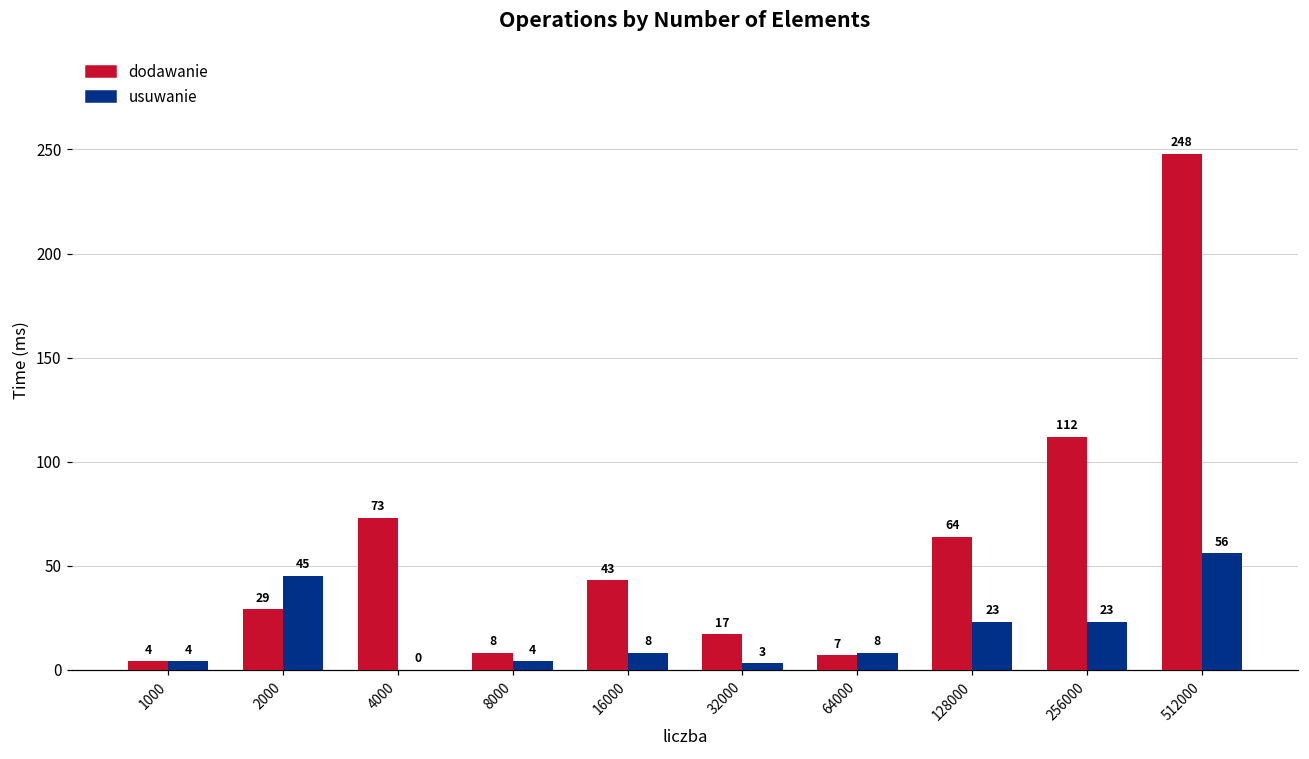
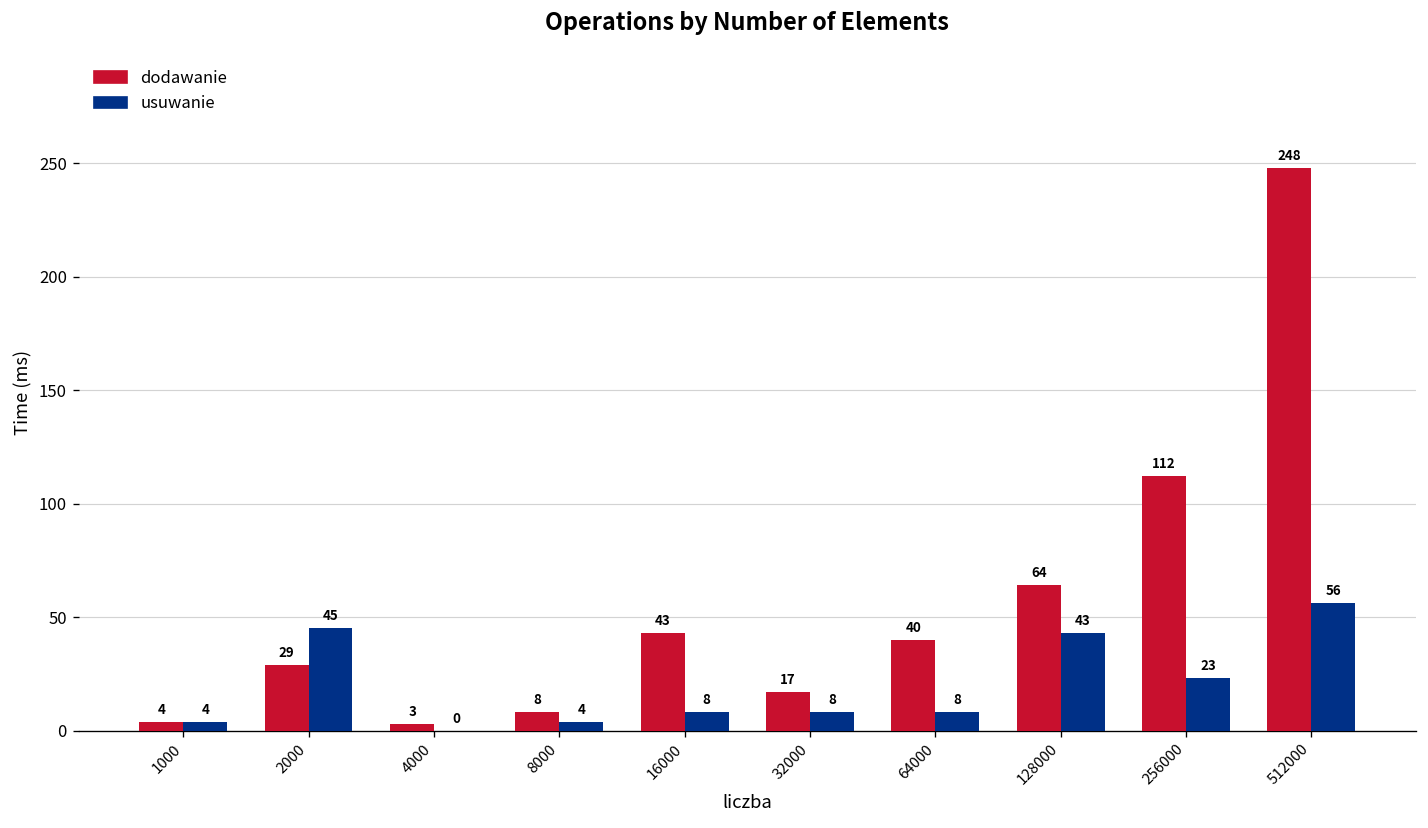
  {
    "dodawanie": {
      "1000": 4,
      "2000": 29,
-     "4000": 73,
+     "4000": 3,
      "8000": 8,
      "16000": 43,
      "32000": 17,
-     "64000": 7,
+     "64000": 40,
      "128000": 64,
      "256000": 112,
      "512000": 248
    },
    "usuwanie": {
      "1000": 4,
      "2000": 45,
      "4000": 0,
      "8000": 4,
      "16000": 8,
-     "32000": 3,
+     "32000": 8,
      "64000": 8,
-     "128000": 23,
+     "128000": 43,
      "256000": 23,
      "512000": 56
    }
  }
